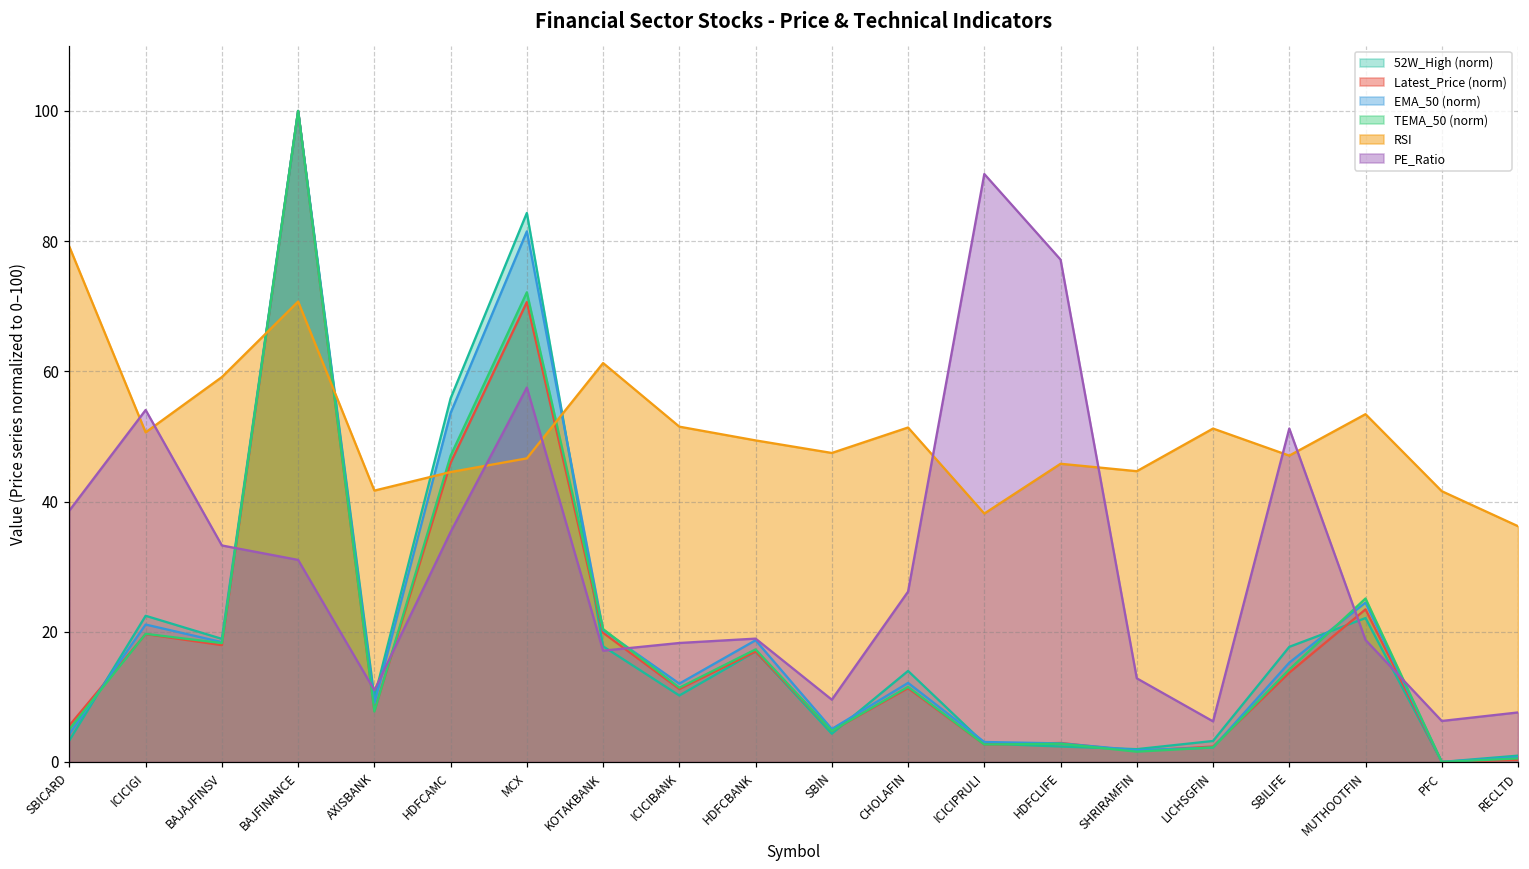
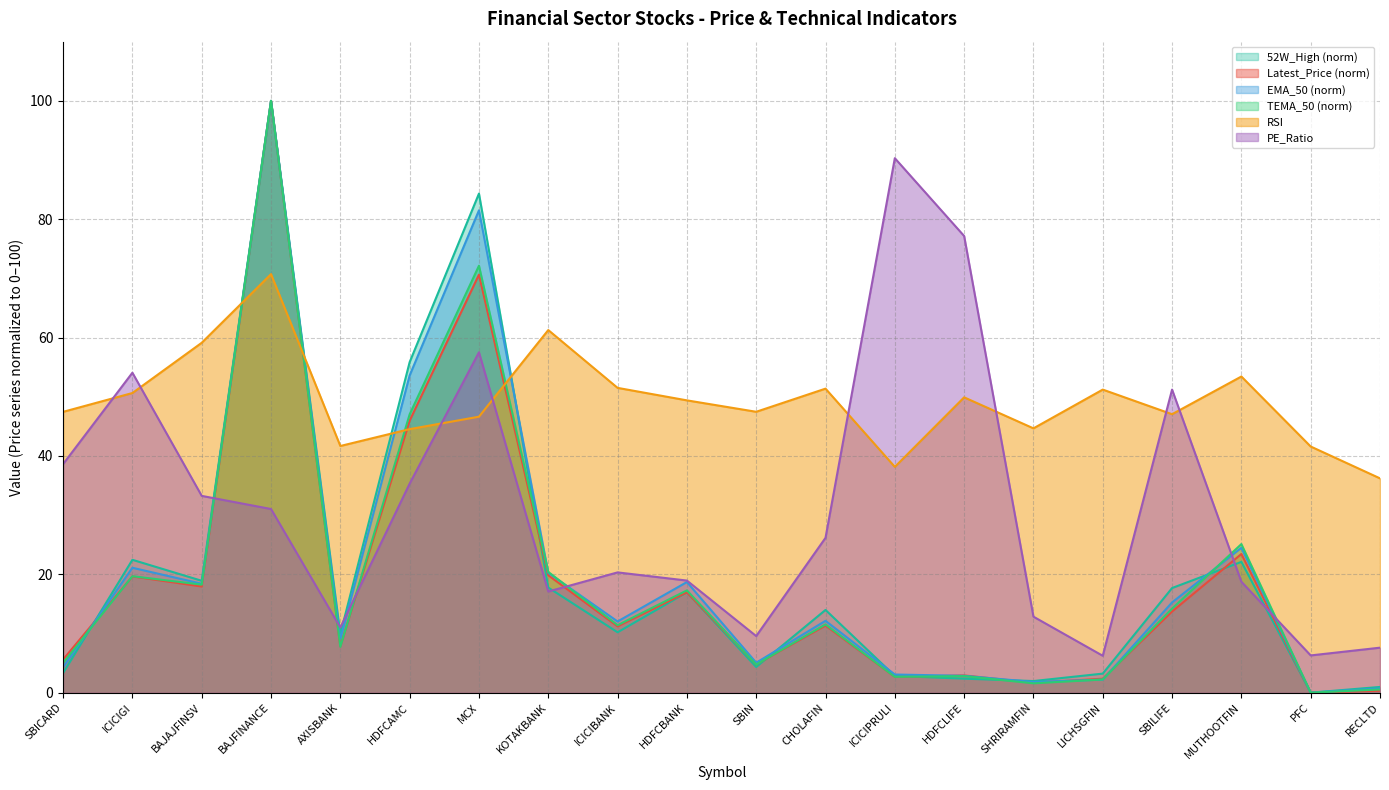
  {
    "Latest_Price (norm)": {
      "SBICARD": 6,
      "HDFCAMC": 46,
      "MCX": 71,
      "SBILIFE": 14,
      "MUTHOOTFIN": 23
    },
    "RSI": {
-     "SBICARD": 79,
+     "SBICARD": 47,
      "ICICIGI": 51,
      "BAJAJFINSV": 59,
      "BAJFINANCE": 71,
      "AXISBANK": 42,
      "HDFCAMC": 45,
      "MCX": 47,
      "KOTAKBANK": 61,
      "ICICIBANK": 52,
      "HDFCBANK": 49,
      "SBIN": 47,
      "CHOLAFIN": 51,
      "ICICIPRULI": 38,
-     "HDFCLIFE": 46,
+     "HDFCLIFE": 50,
      "SHRIRAMFIN": 45,
      "LICHSGFIN": 51,
      "SBILIFE": 47,
      "MUTHOOTFIN": 53,
      "PFC": 42,
      "RECLTD": 36
    },
    "PE_Ratio": {
      "SBICARD": 39,
      "ICICIGI": 54,
      "BAJAJFINSV": 33,
      "BAJFINANCE": 31,
      "AXISBANK": 11,
      "HDFCAMC": 35,
      "MCX": 58,
      "KOTAKBANK": 17,
-     "ICICIBANK": 18,
+     "ICICIBANK": 20,
      "SBIN": 10,
      "CHOLAFIN": 26,
      "ICICIPRULI": 90,
      "HDFCLIFE": 77,
      "SHRIRAMFIN": 13,
      "LICHSGFIN": 6,
      "SBILIFE": 51,
      "MUTHOOTFIN": 19,
      "PFC": 6,
      "RECLTD": 8
    }
  }
